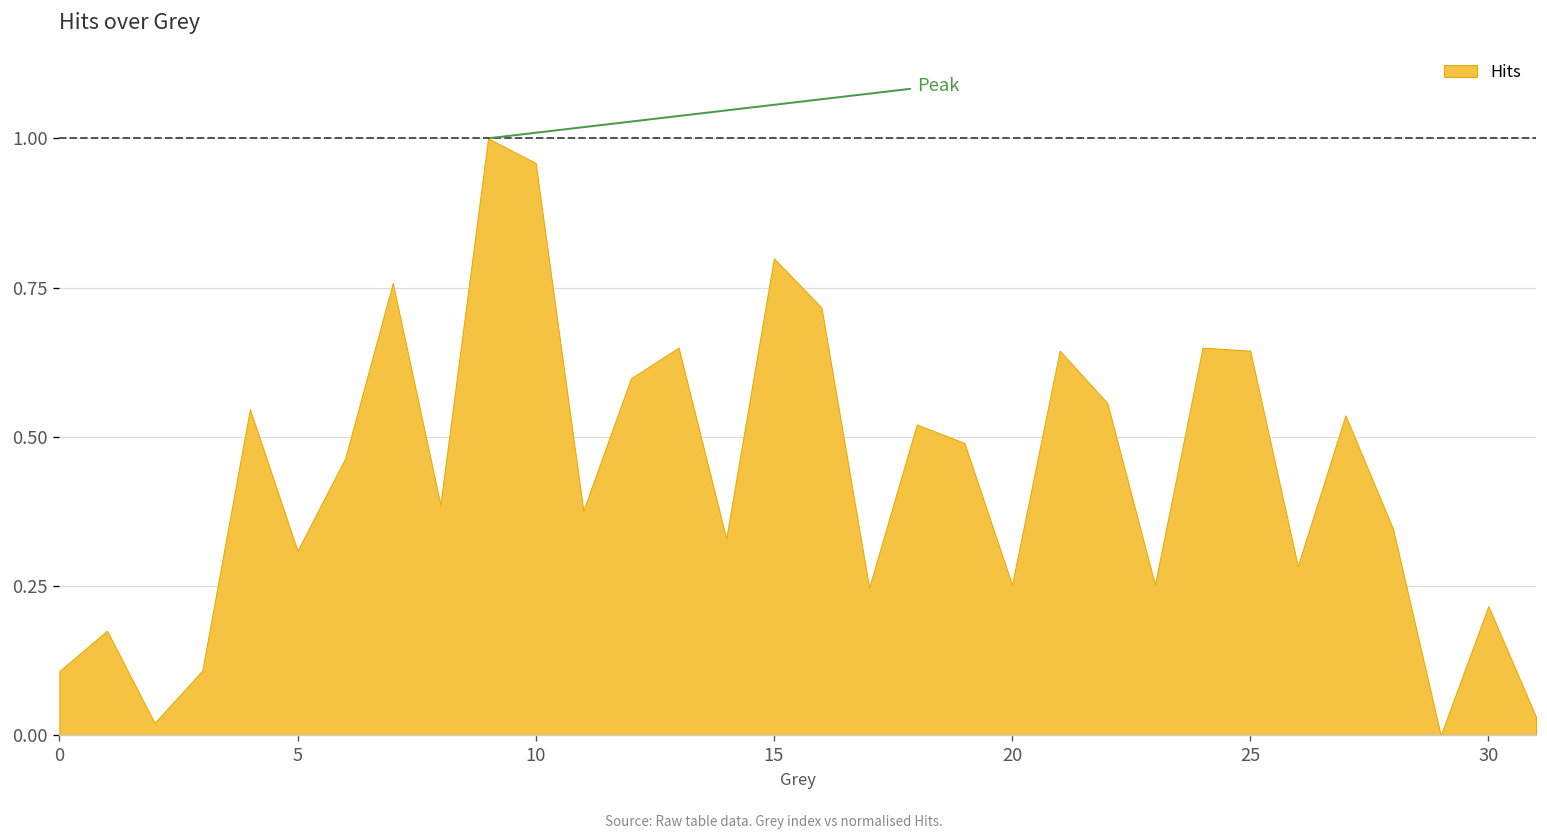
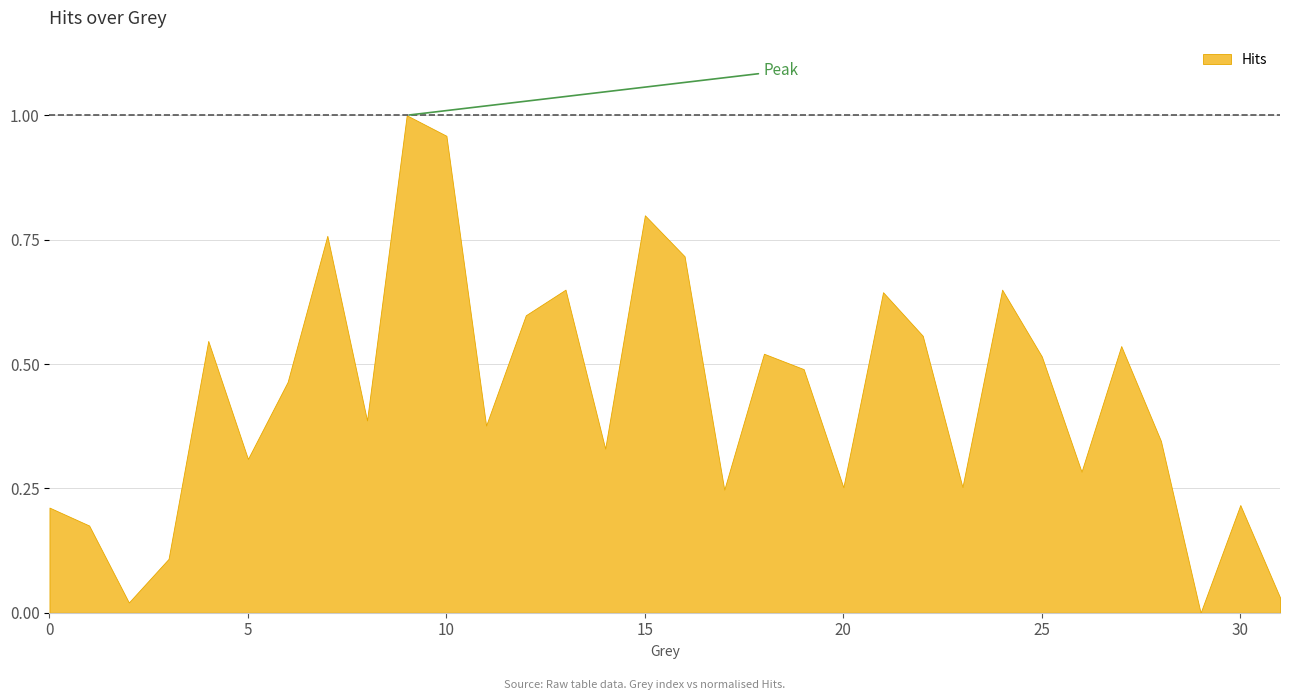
  {
-   "0": 0.11,
+   "0": 0.21,
    "5": 0.31,
    "10": 0.96,
    "15": 0.80,
    "20": 0.25,
-   "25": 0.64,
+   "25": 0.52,
    "30": 0.22
  }
